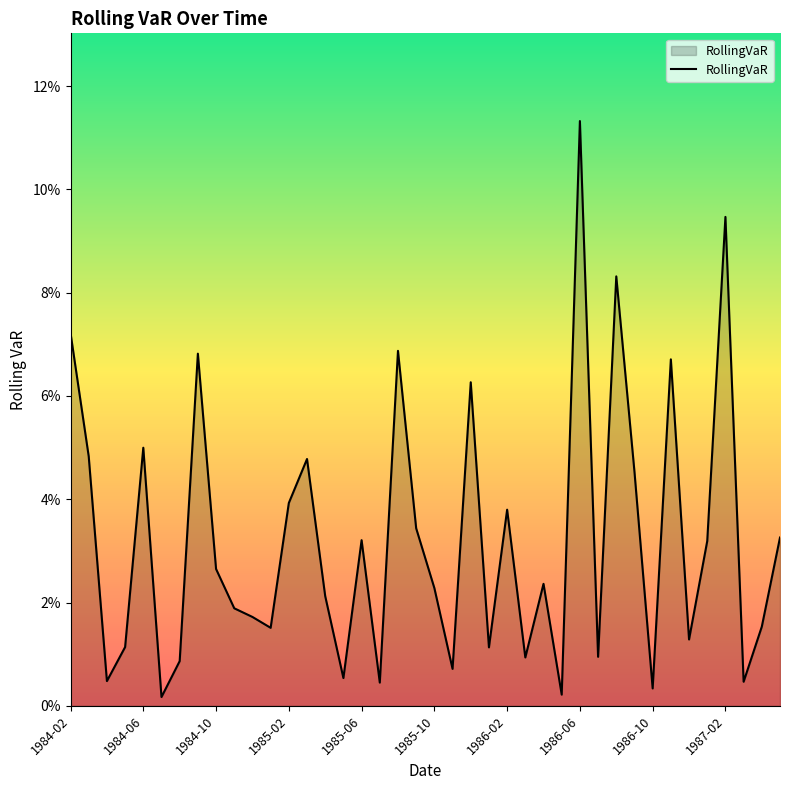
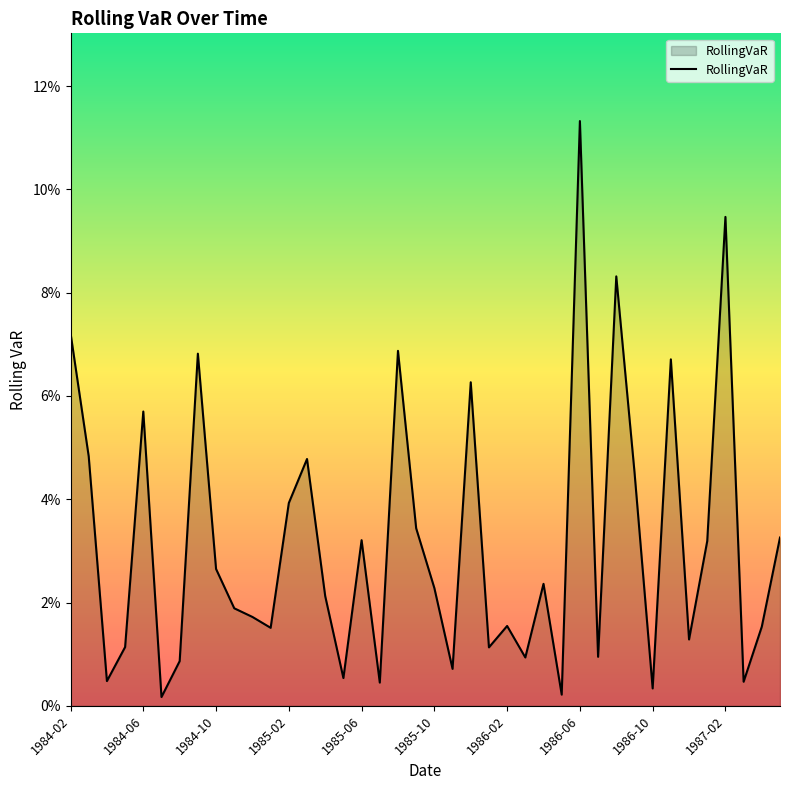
  {
    "1984-02": "7.2%",
-   "1984-06": "5.0%",
+   "1984-06": "5.7%",
    "1984-10": "2.6%",
    "1985-02": "3.9%",
    "1985-06": "3.2%",
    "1985-10": "2.3%",
-   "1986-02": "3.8%",
+   "1986-02": "1.5%",
    "1986-06": "11.3%",
    "1986-10": "0.3%",
    "1987-02": "9.5%"
  }
